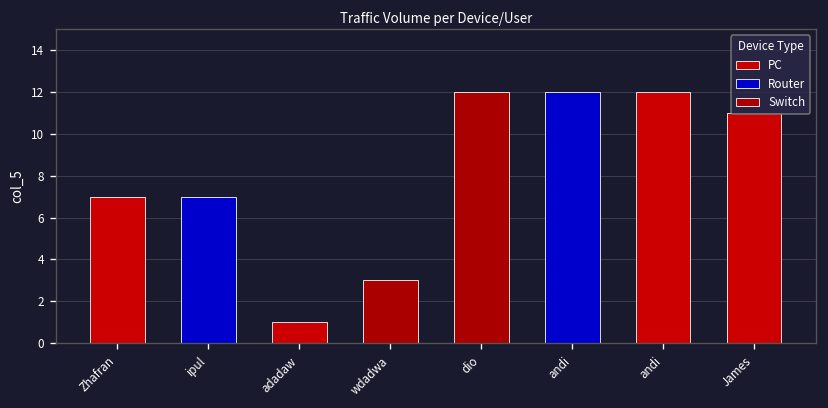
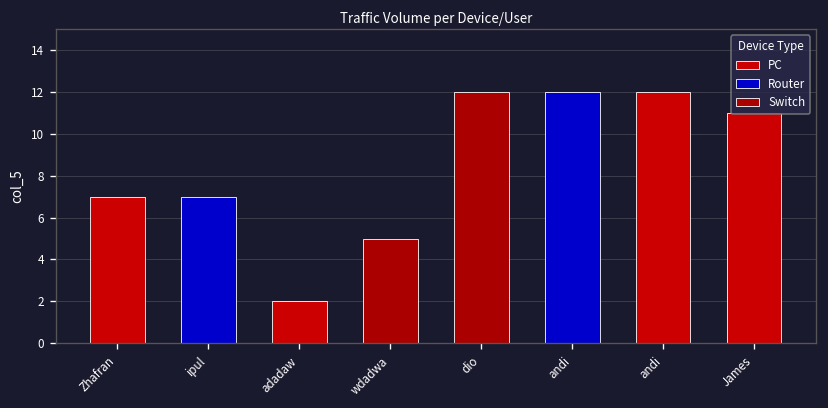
  {
    "Zhafran": 7,
    "ipul": 7,
-   "adadaw": 1,
-   "wdadwa": 3,
+   "adadaw": 2,
+   "wdadwa": 5,
    "dio": 12,
    "James": 11
  }
